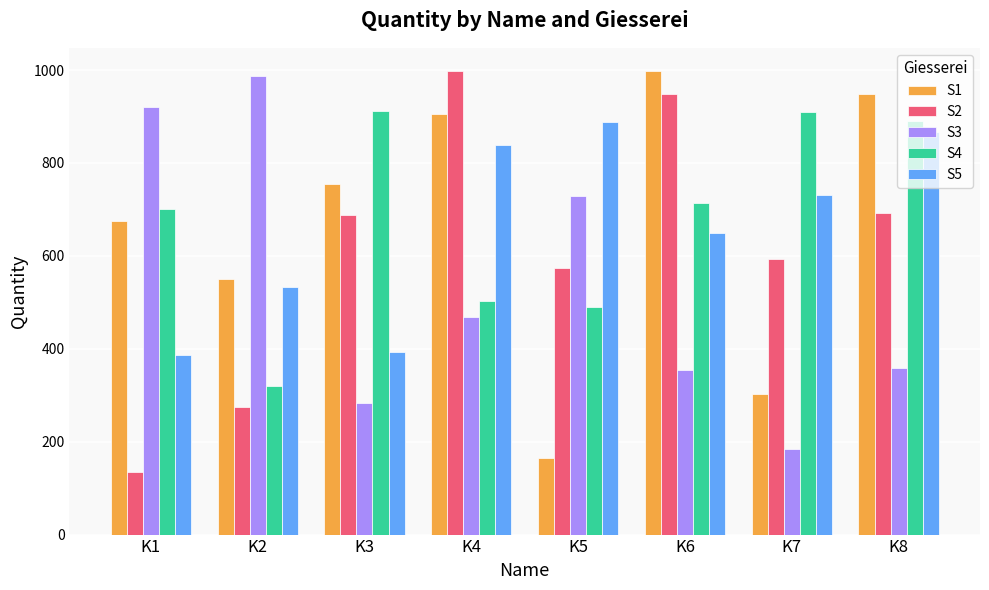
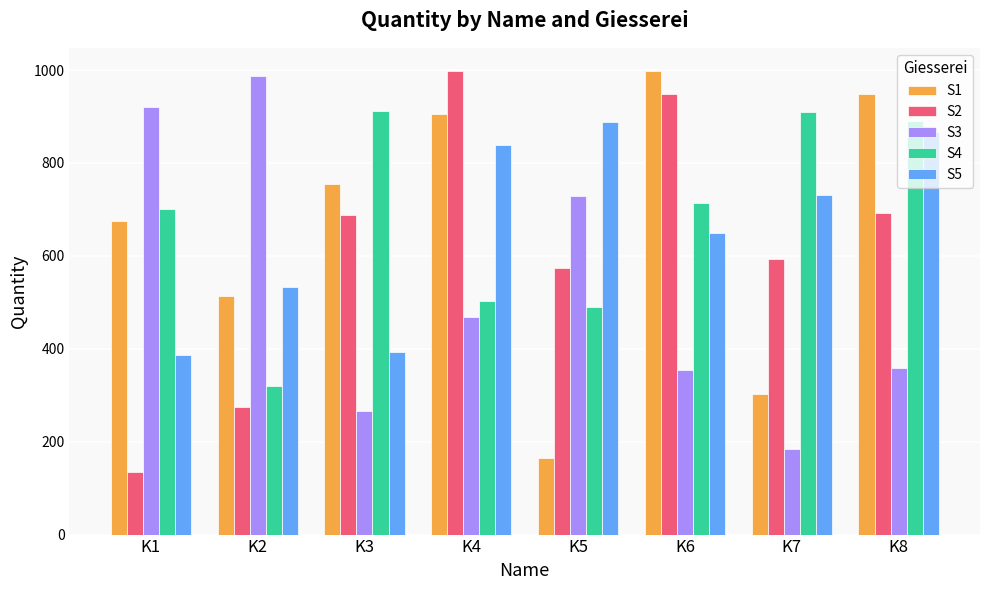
  {
    "S1": {
      "K1": 680,
-     "K2": 550,
+     "K2": 510,
      "K3": 750,
      "K4": 910,
      "K5": 170,
      "K6": 1000,
      "K7": 300,
      "K8": 950
    },
    "S2": {
      "K1": 130,
      "K2": 270,
      "K3": 690,
      "K4": 1000,
      "K5": 570,
      "K6": 950,
      "K7": 590,
      "K8": 690
    },
    "S3": {
      "K1": 920,
      "K2": 990,
-     "K3": 280,
+     "K3": 270,
      "K4": 470,
      "K5": 730,
      "K6": 350,
      "K7": 190,
      "K8": 360
    },
    "S4": {
      "K1": 700,
      "K2": 320,
      "K3": 910,
      "K4": 500,
      "K5": 490,
      "K6": 710,
      "K7": 910
    },
    "S5": {
      "K1": 390,
      "K2": 530,
      "K3": 390,
      "K4": 840,
      "K5": 890,
      "K6": 650,
      "K7": 730
    }
  }
